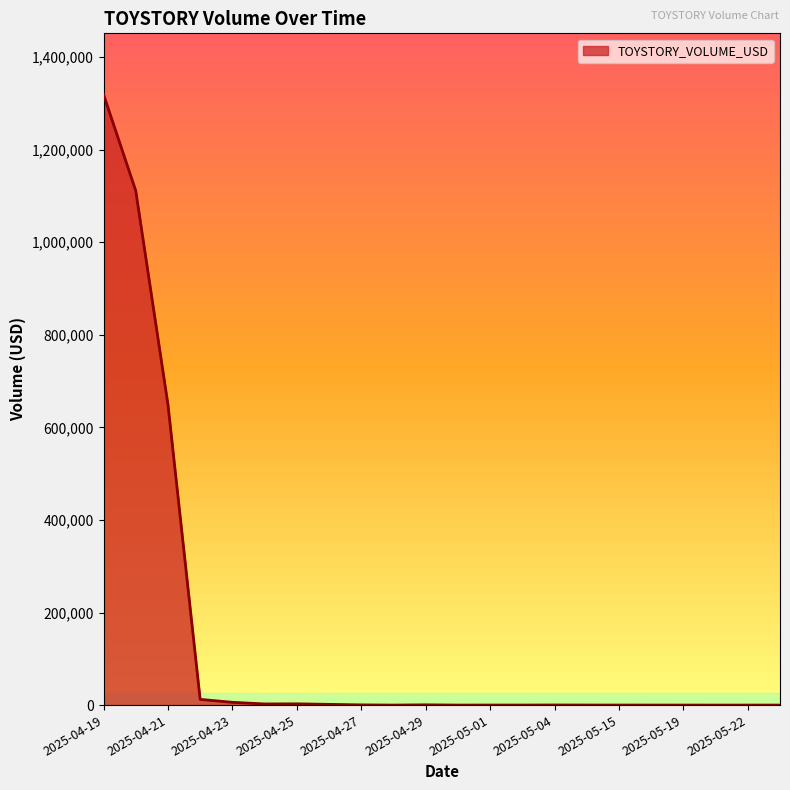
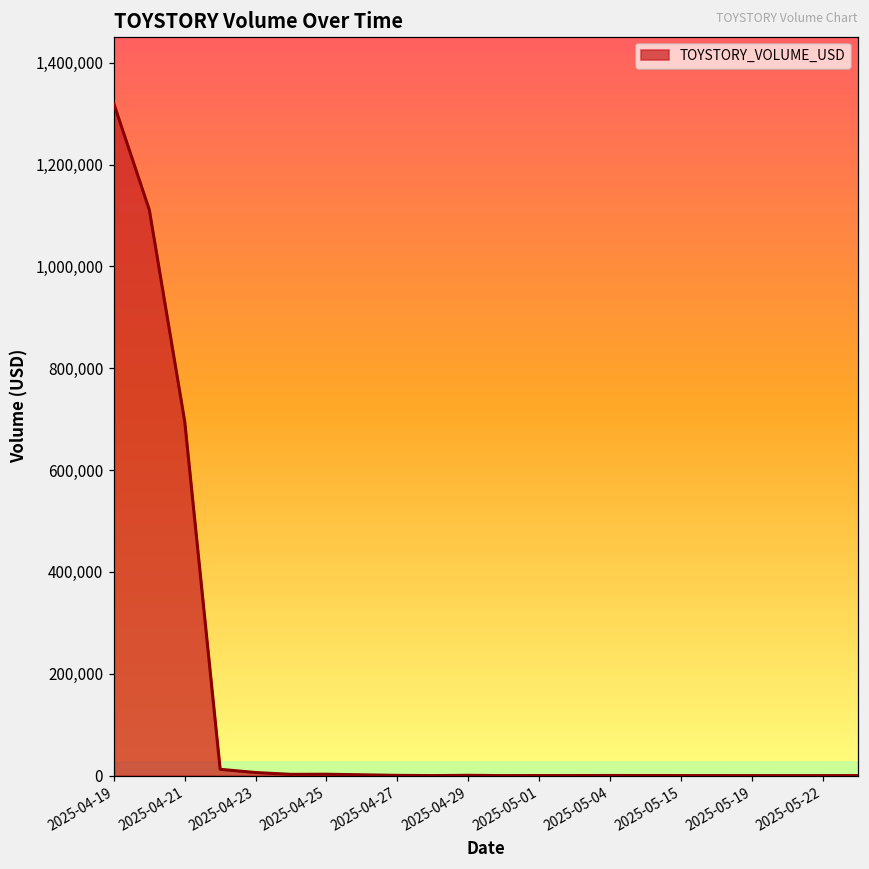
  {
    "2025-04-19": "1,320,000",
-   "2025-04-21": "650,000"
+   "2025-04-21": "700,000"
  }
